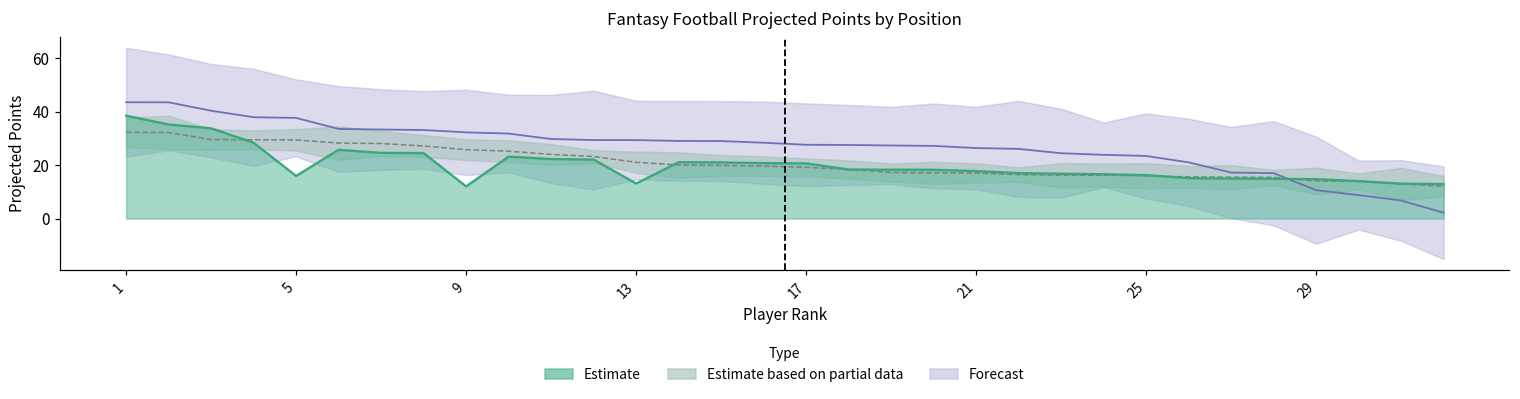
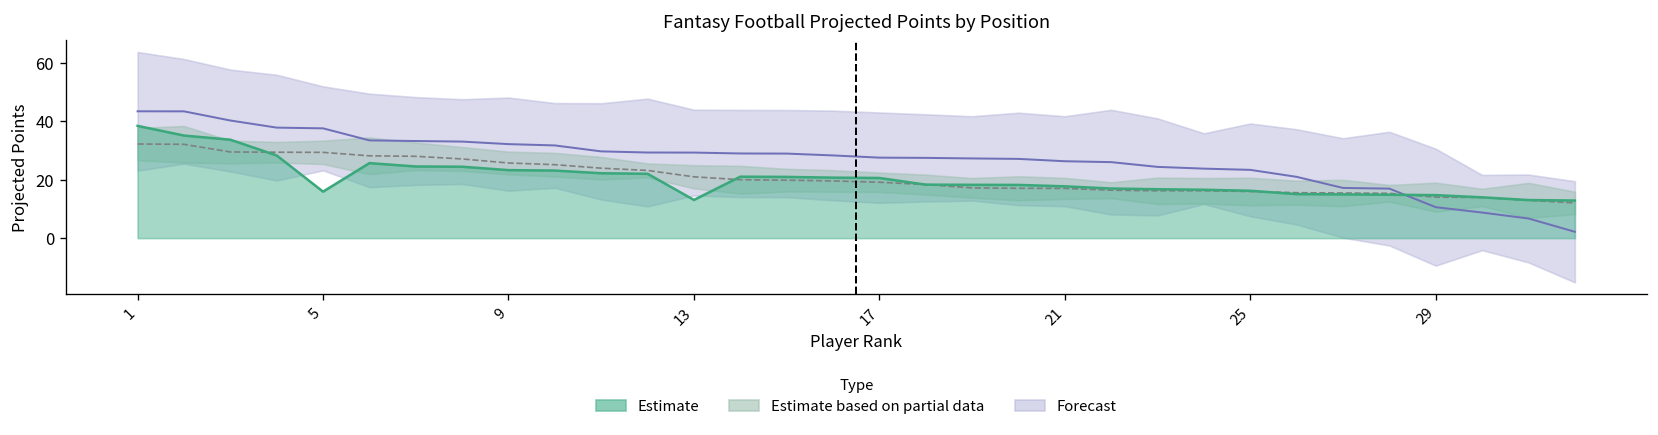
  {
    "Estimate": {
      "5": 16,
-     "9": 12,
+     "9": 23,
      "13": 13,
      "17": 21
    }
  }
